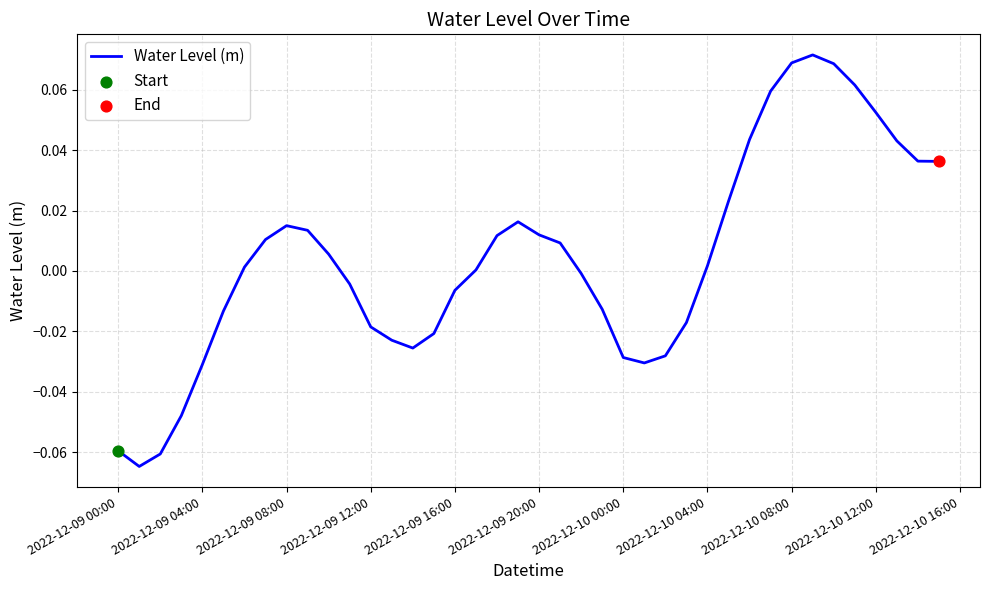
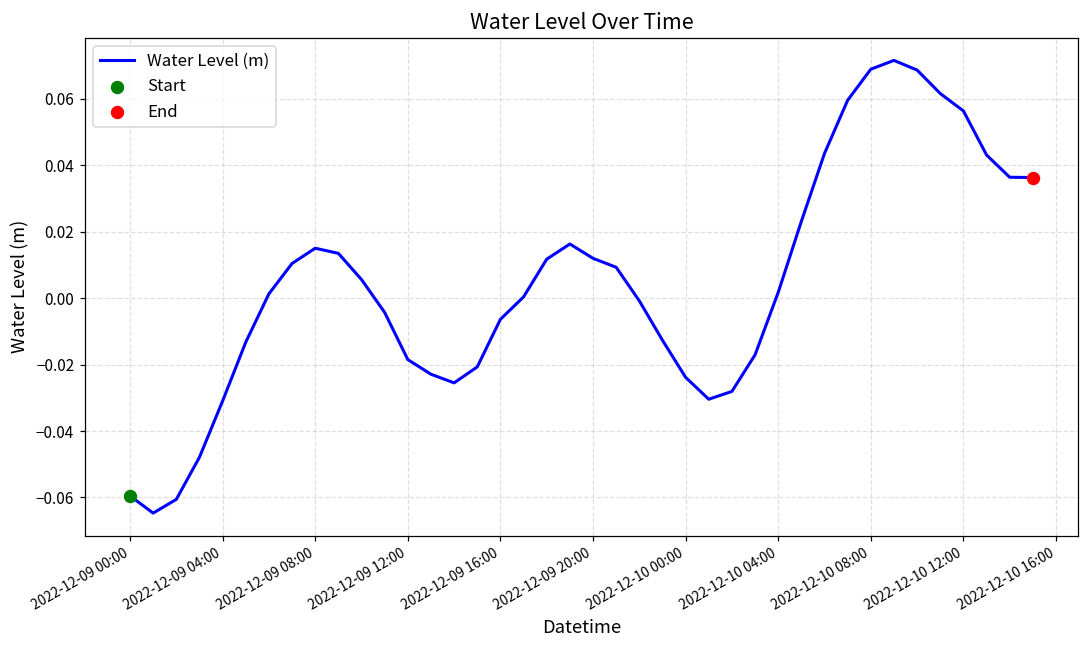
  {
    "Water Level (m)": {
      "2022-12-09 04:00": -0.031,
      "2022-12-09 08:00": 0.015,
      "2022-12-09 12:00": -0.019,
      "2022-12-09 16:00": -0.006,
      "2022-12-09 20:00": 0.012,
-     "2022-12-10 00:00": -0.029,
+     "2022-12-10 00:00": -0.024,
      "2022-12-10 04:00": 0.002,
      "2022-12-10 08:00": 0.069,
-     "2022-12-10 12:00": 0.052
+     "2022-12-10 12:00": 0.056
    }
  }
